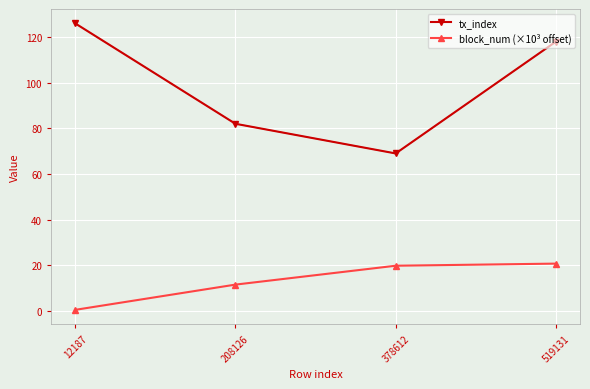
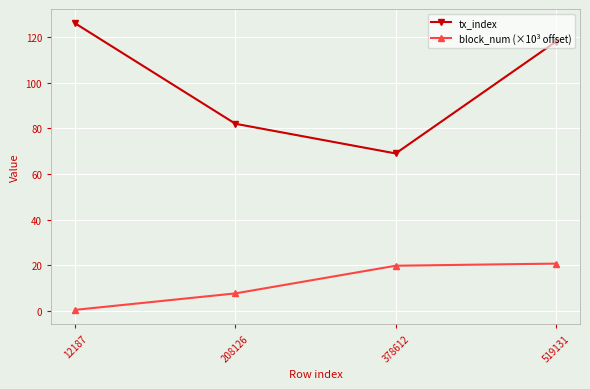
  {
    "block_num (×10³ offset)": {
      "12187": 0,
-     "208126": 12,
+     "208126": 8,
      "378612": 20,
      "519131": 21
    }
  }
